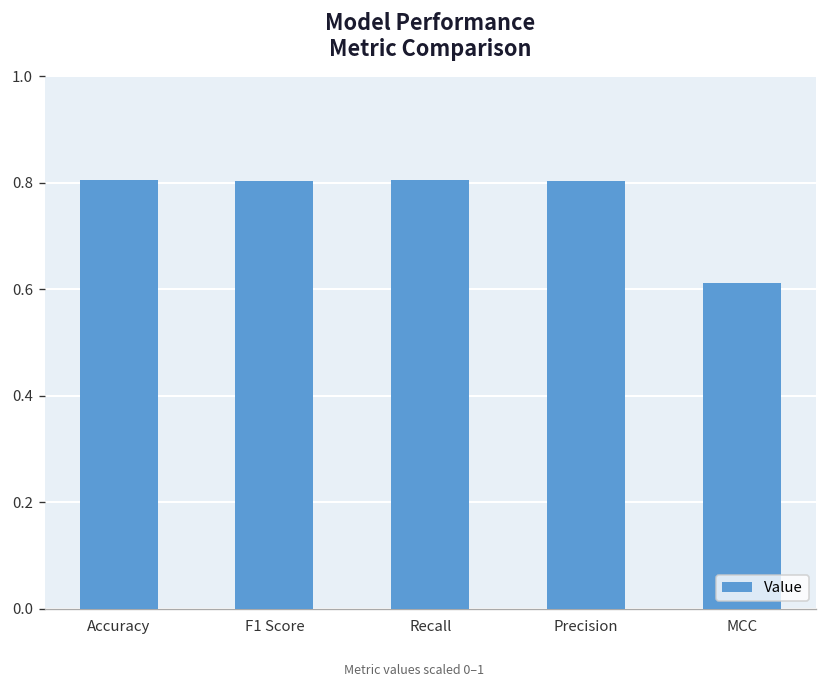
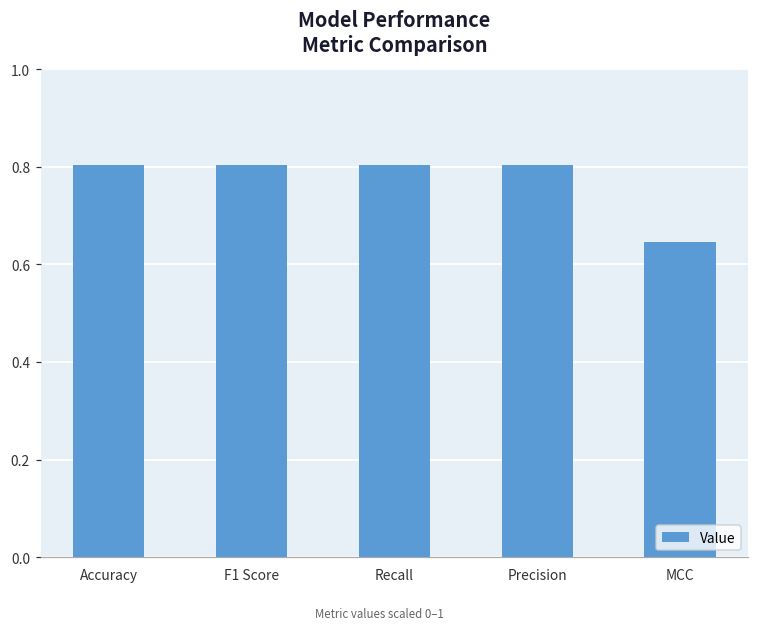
  {
    "Accuracy": 0.80,
    "F1 Score": 0.80,
    "Recall": 0.80,
    "Precision": 0.80,
-   "MCC": 0.61
+   "MCC": 0.65
  }
